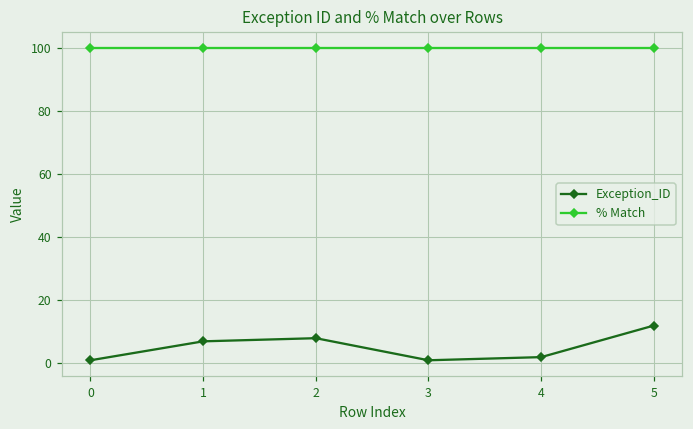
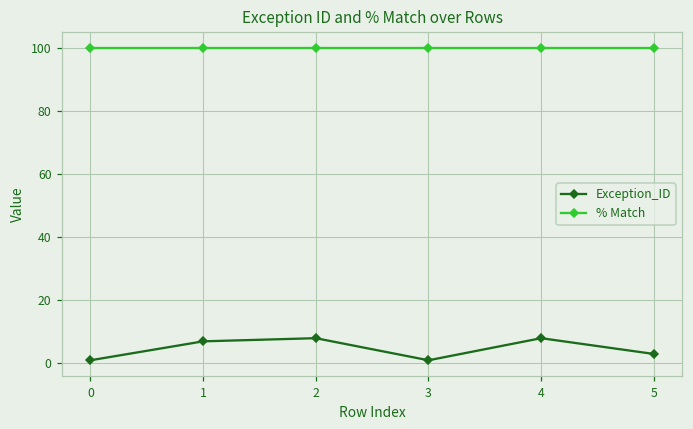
  {
    "Exception_ID": {
      "0": 1,
      "1": 7,
      "2": 8,
      "3": 1,
-     "4": 2,
-     "5": 12
+     "4": 8,
+     "5": 3
    },
    "% Match": {
      "0": 100,
      "1": 100,
      "2": 100,
      "3": 100,
      "4": 100,
      "5": 100
    }
  }
